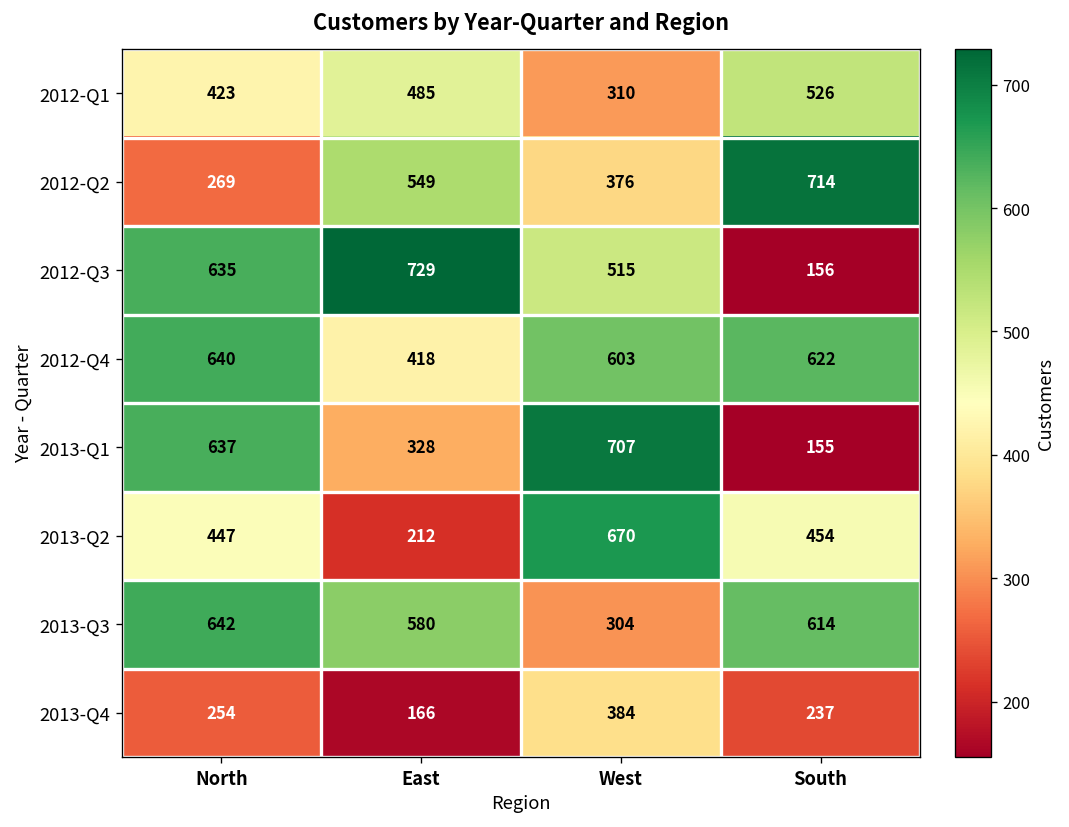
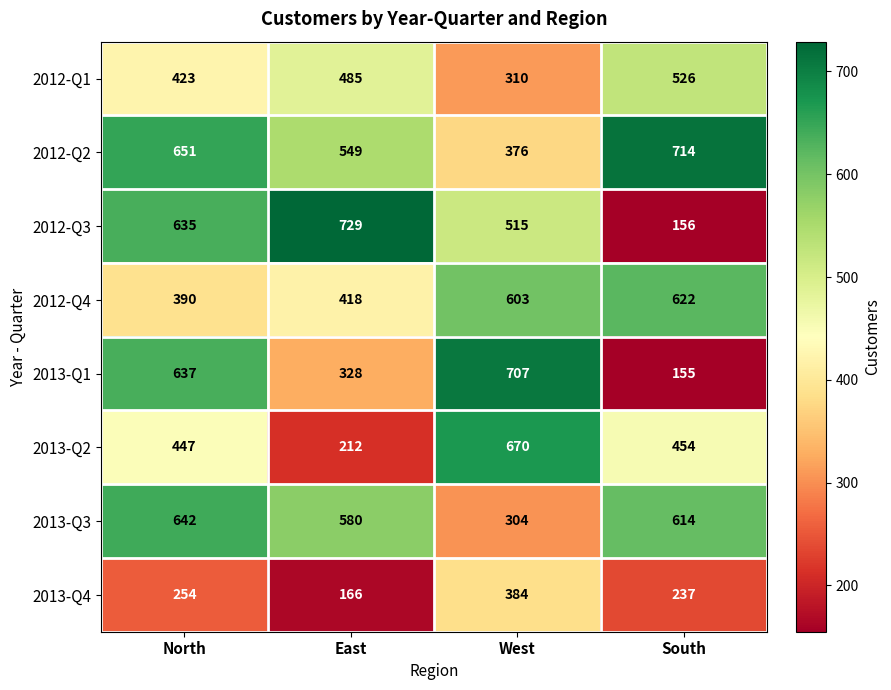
  {
    "2012-Q1": {
      "North": 423,
      "East": 485,
      "West": 310,
      "South": 526
    },
    "2012-Q2": {
-     "North": 269,
+     "North": 651,
      "East": 549,
      "West": 376,
      "South": 714
    },
    "2012-Q3": {
      "North": 635,
      "East": 729,
      "West": 515,
      "South": 156
    },
    "2012-Q4": {
-     "North": 640,
+     "North": 390,
      "East": 418,
      "West": 603,
      "South": 622
    },
    "2013-Q1": {
      "North": 637,
      "East": 328,
      "West": 707,
      "South": 155
    },
    "2013-Q2": {
      "North": 447,
      "East": 212,
      "West": 670,
      "South": 454
    },
    "2013-Q3": {
      "North": 642,
      "East": 580,
      "West": 304,
      "South": 614
    },
    "2013-Q4": {
      "North": 254,
      "East": 166,
      "West": 384,
      "South": 237
    }
  }
